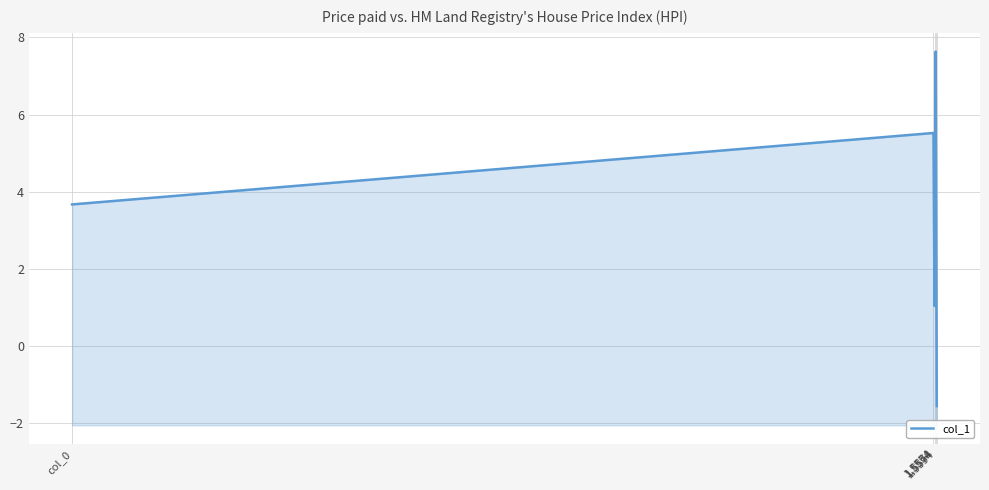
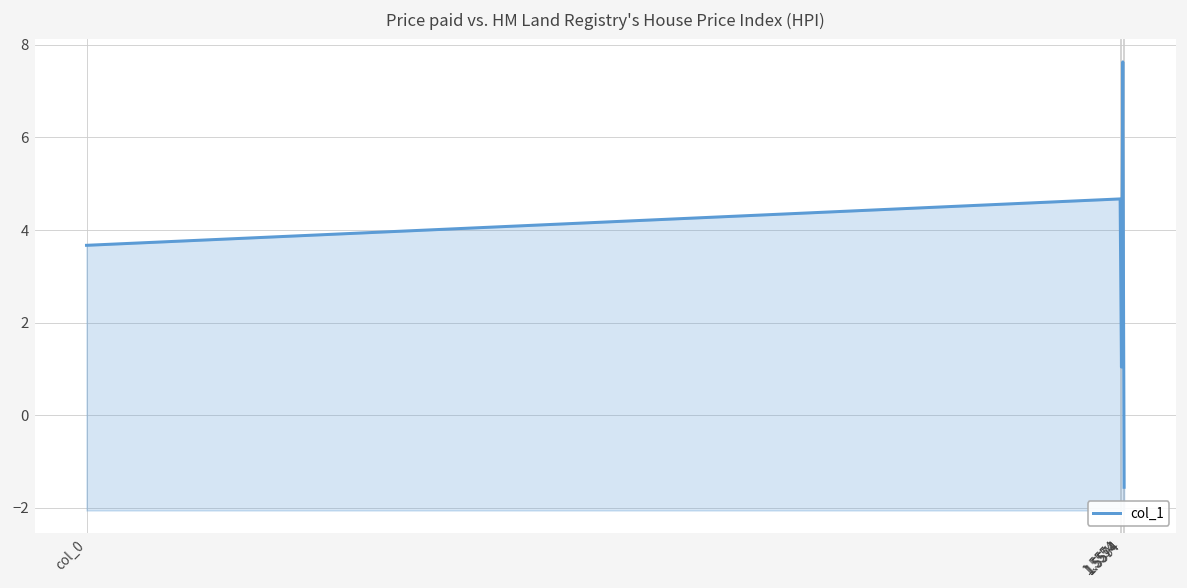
  {
    "col_0": 3.7,
-   "1.5554": 5.5,
+   "1.5554": 4.7,
    "1.5574": 1.0,
    "1.5594": 7.6
  }
